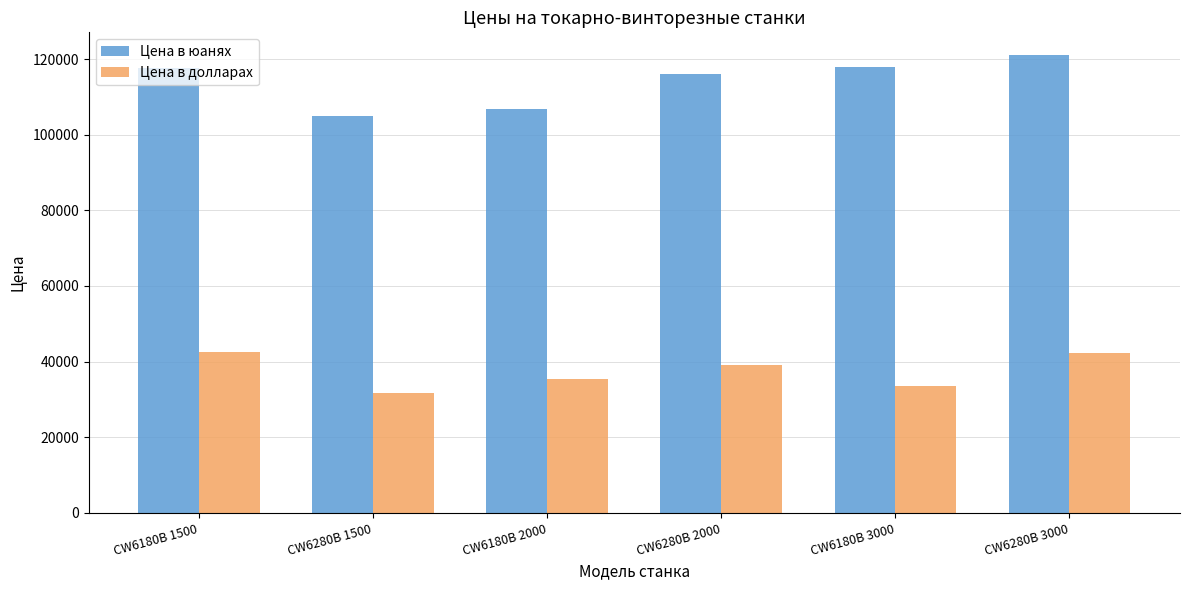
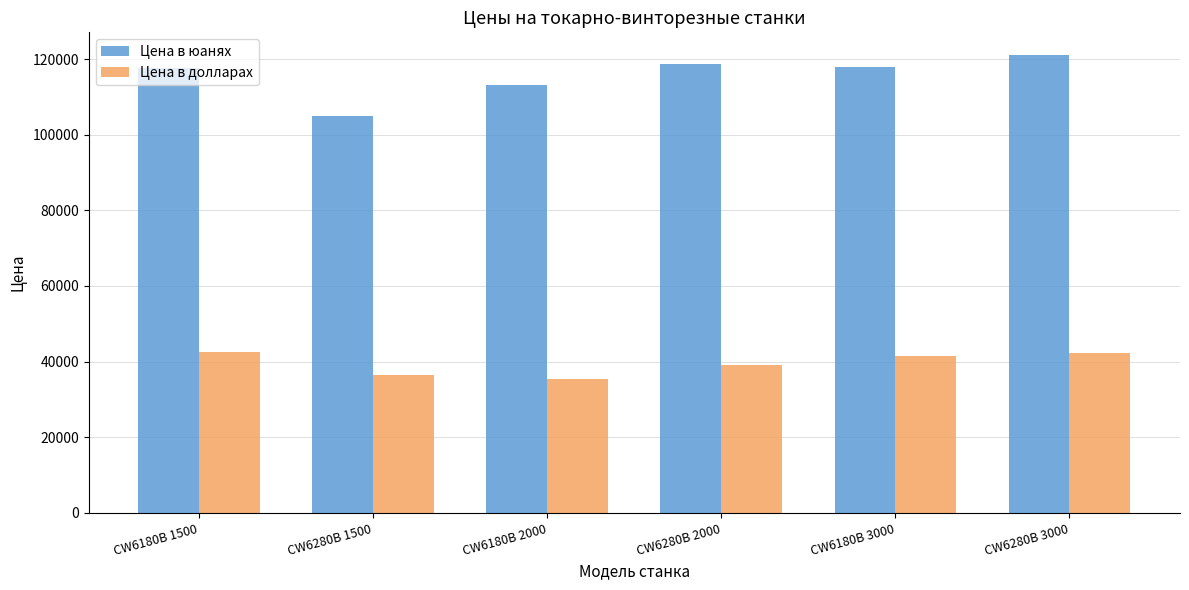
  {
    "Цена в юанях": {
      "CW6280B 1500": 105000,
-     "CW6180B 2000": 107000,
-     "CW6280B 2000": 116000,
+     "CW6180B 2000": 113000,
+     "CW6280B 2000": 119000,
      "CW6180B 3000": 118000,
      "CW6280B 3000": 121000
    },
    "Цена в долларах": {
      "CW6180B 1500": 43000,
-     "CW6280B 1500": 32000,
+     "CW6280B 1500": 37000,
      "CW6180B 2000": 35000,
      "CW6280B 2000": 39000,
-     "CW6180B 3000": 33000,
+     "CW6180B 3000": 41000,
      "CW6280B 3000": 42000
    }
  }
